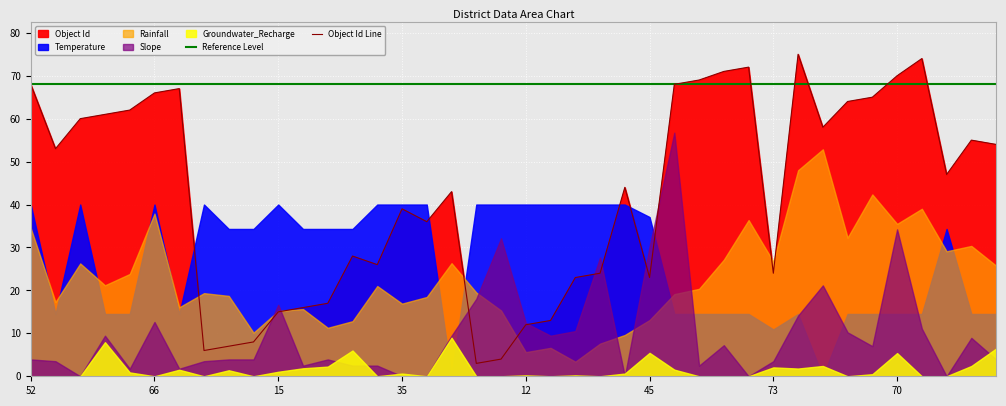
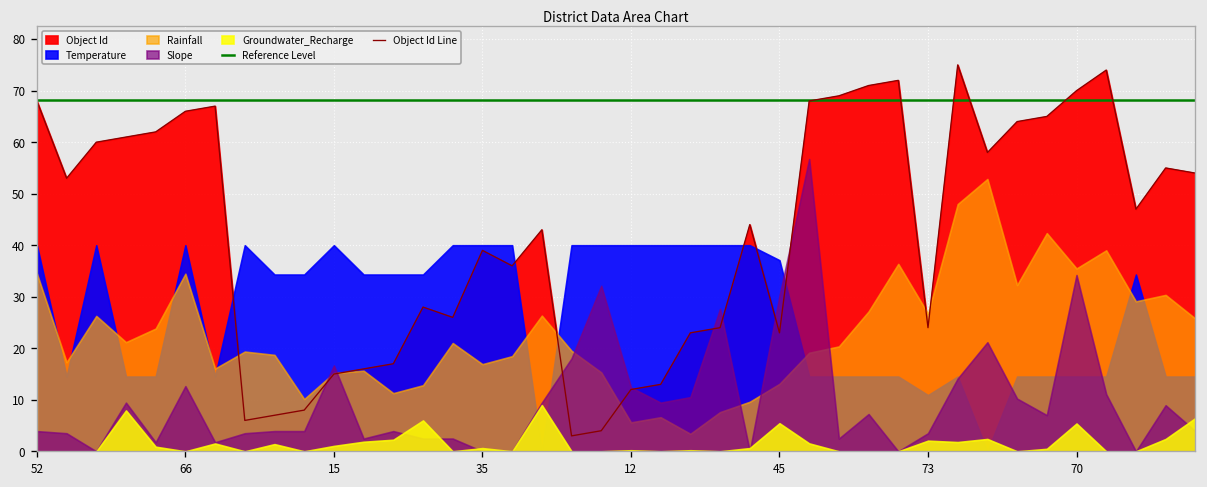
  {
    "Object Id": {
      "52": 68,
      "66": 66,
      "35": 39,
      "45": 23,
      "73": 24,
      "70": 70
    },
    "Temperature": {
      "52": 40,
      "66": 40,
      "15": 40,
      "35": 40,
      "12": 40,
      "45": 37,
      "73": 11,
      "70": 15
    },
    "Rainfall": {
      "52": 35,
-     "66": 38,
+     "66": 34,
      "35": 17,
      "12": 6,
      "45": 13,
      "73": 27,
      "70": 35
    },
    "Slope": {
      "52": 4,
      "66": 13,
      "15": 17,
      "35": 0,
      "45": 30,
      "73": 4,
      "70": 34
    },
    "Groundwater_Recharge": {
      "52": 0,
      "66": 0,
      "15": 1,
      "35": 1,
      "45": 5,
      "73": 2,
      "70": 5
    }
  }
